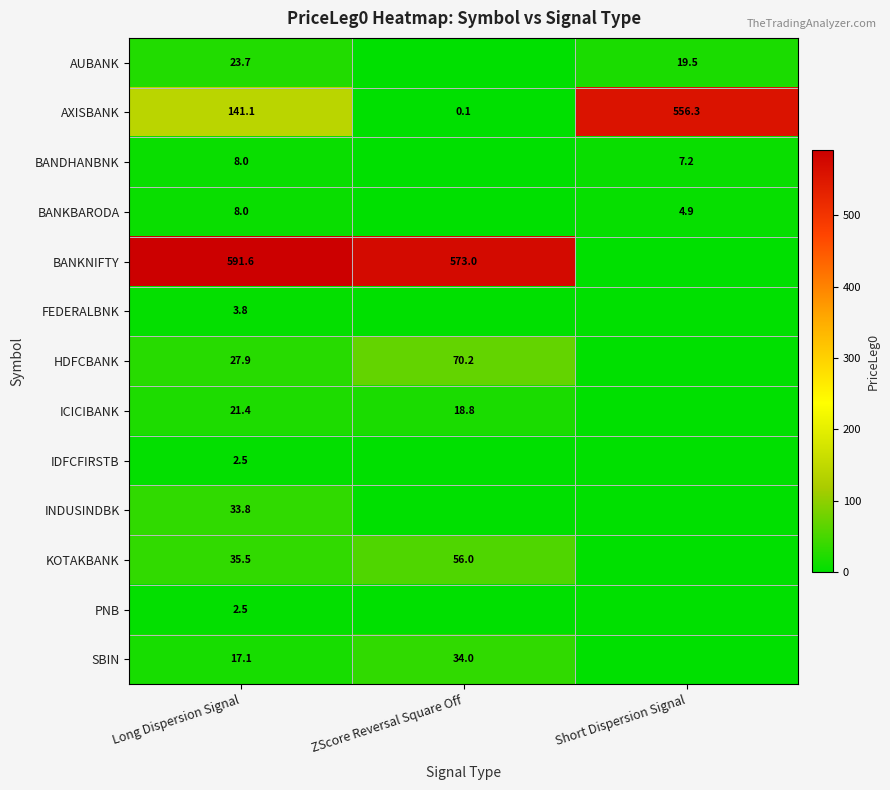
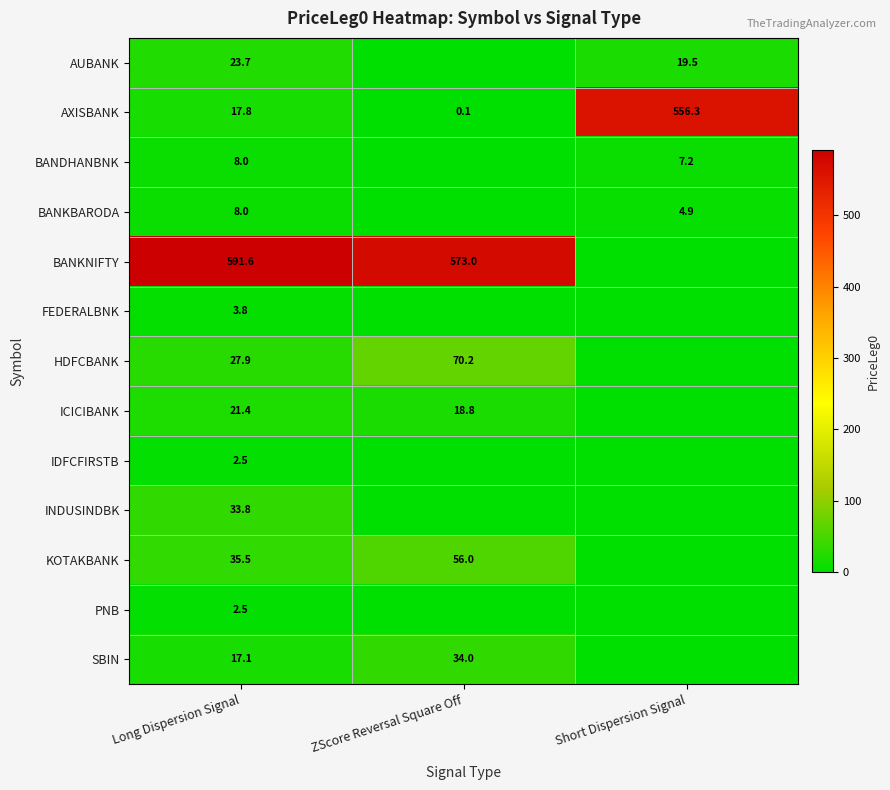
  {
    "AUBANK": {
      "Long Dispersion Signal": 23.7,
      "Short Dispersion Signal": 19.5
    },
    "AXISBANK": {
-     "Long Dispersion Signal": 141.1,
+     "Long Dispersion Signal": 17.8,
      "ZScore Reversal Square Off": 0.1,
      "Short Dispersion Signal": 556.3
    },
    "BANDHANBNK": {
      "Long Dispersion Signal": 8.0,
      "Short Dispersion Signal": 7.2
    },
    "BANKBARODA": {
      "Long Dispersion Signal": 8.0,
      "Short Dispersion Signal": 4.9
    },
    "BANKNIFTY": {
      "Long Dispersion Signal": 591.6,
      "ZScore Reversal Square Off": 573.0
    },
    "FEDERALBNK": {
      "Long Dispersion Signal": 3.8
    },
    "HDFCBANK": {
      "Long Dispersion Signal": 27.9,
      "ZScore Reversal Square Off": 70.2
    },
    "ICICIBANK": {
      "Long Dispersion Signal": 21.4,
      "ZScore Reversal Square Off": 18.8
    },
    "IDFCFIRSTB": {
      "Long Dispersion Signal": 2.5
    },
    "INDUSINDBK": {
      "Long Dispersion Signal": 33.8
    },
    "KOTAKBANK": {
      "Long Dispersion Signal": 35.5,
      "ZScore Reversal Square Off": 56.0
    },
    "PNB": {
      "Long Dispersion Signal": 2.5
    },
    "SBIN": {
      "Long Dispersion Signal": 17.1,
      "ZScore Reversal Square Off": 34.0
    }
  }
